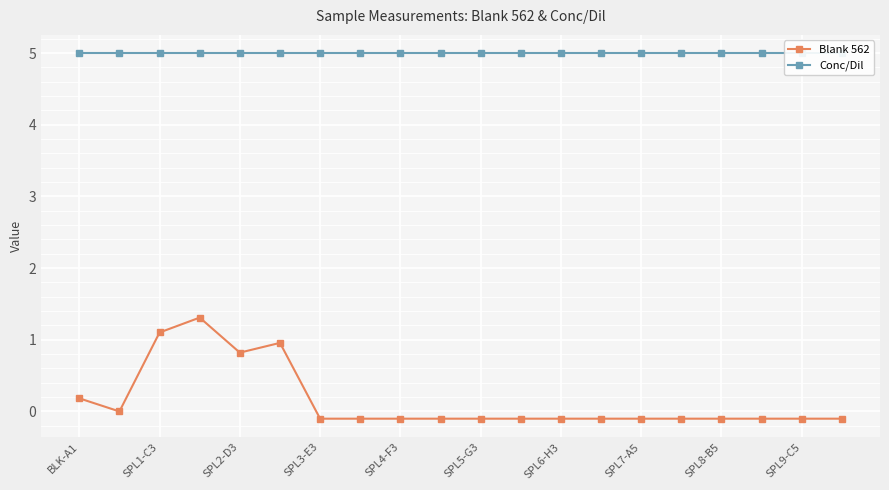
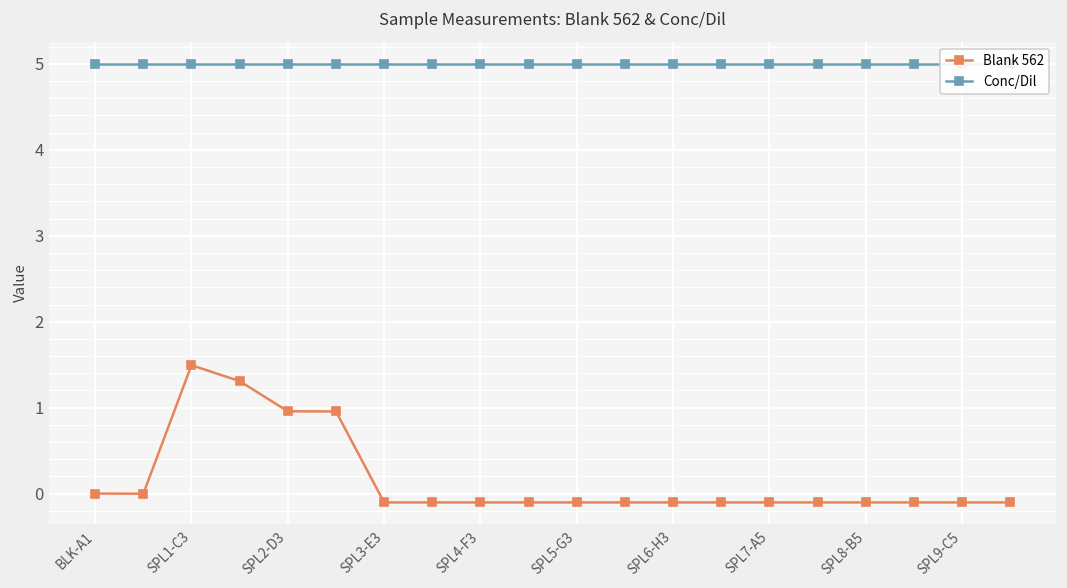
  {
    "Blank 562": {
-     "BLK-A1": 0.2,
-     "SPL1-C3": 1.1,
-     "SPL2-D3": 0.8,
+     "BLK-A1": 0.0,
+     "SPL1-C3": 1.5,
+     "SPL2-D3": 1.0,
      "SPL3-E3": -0.1,
      "SPL4-F3": -0.1,
      "SPL5-G3": -0.1,
      "SPL6-H3": -0.1,
      "SPL7-A5": -0.1,
      "SPL8-B5": -0.1,
      "SPL9-C5": -0.1
    },
    "Conc/Dil": {
      "BLK-A1": 5.0,
      "SPL1-C3": 5.0,
      "SPL2-D3": 5.0,
      "SPL3-E3": 5.0,
      "SPL4-F3": 5.0,
      "SPL5-G3": 5.0,
      "SPL6-H3": 5.0,
      "SPL7-A5": 5.0,
      "SPL8-B5": 5.0
    }
  }
